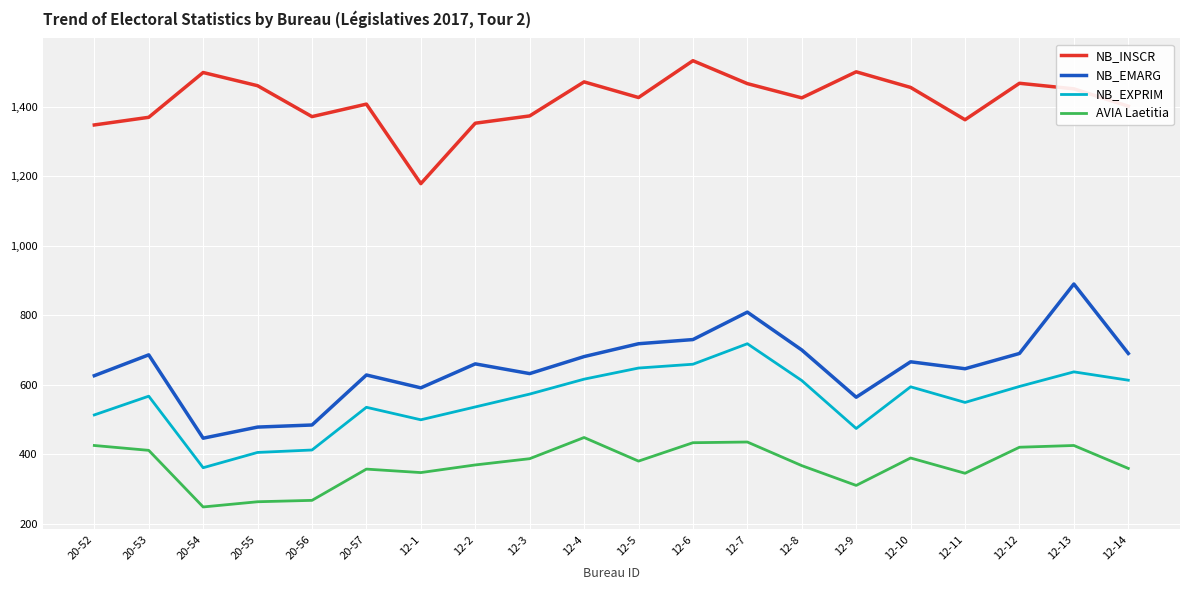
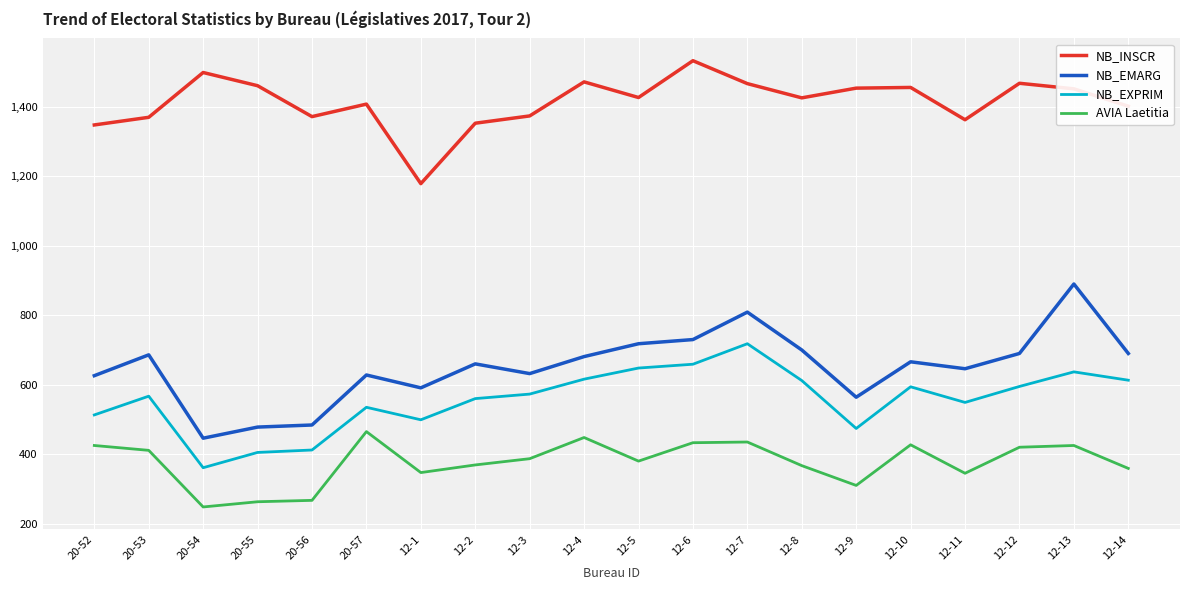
  {
    "NB_INSCR": {
      "20-52": "1,350",
      "20-53": "1,370",
      "20-54": "1,500",
      "20-55": "1,460",
      "20-56": "1,370",
      "20-57": "1,410",
      "12-1": "1,180",
      "12-2": "1,350",
      "12-3": "1,370",
      "12-4": "1,470",
      "12-5": "1,430",
      "12-6": "1,530",
      "12-7": "1,470",
      "12-8": "1,430",
-     "12-9": "1,500",
+     "12-9": "1,450",
      "12-10": "1,460",
      "12-11": "1,360",
      "12-12": "1,470"
    },
    "NB_EMARG": {
      "20-52": "630",
      "20-53": "690",
      "20-54": "450",
      "20-55": "480",
      "20-56": "480",
      "20-57": "630",
      "12-1": "590",
      "12-2": "660",
      "12-3": "630",
      "12-4": "680",
      "12-5": "720",
      "12-6": "730",
      "12-7": "810",
      "12-8": "700",
      "12-9": "560",
      "12-10": "670",
      "12-11": "650",
      "12-12": "690",
      "12-13": "890",
      "12-14": "690"
    },
    "NB_EXPRIM": {
      "20-52": "510",
      "20-53": "570",
      "20-54": "360",
      "20-55": "410",
      "20-56": "410",
      "20-57": "540",
      "12-1": "500",
-     "12-2": "540",
+     "12-2": "560",
      "12-3": "570",
      "12-4": "620",
      "12-5": "650",
      "12-6": "660",
      "12-7": "720",
      "12-8": "610",
      "12-9": "470",
      "12-10": "590",
      "12-11": "550",
      "12-12": "600",
      "12-13": "640",
      "12-14": "610"
    },
    "AVIA Laetitia": {
      "20-52": "430",
      "20-53": "410",
      "20-54": "250",
      "20-55": "260",
      "20-56": "270",
-     "20-57": "360",
+     "20-57": "470",
      "12-1": "350",
      "12-2": "370",
      "12-3": "390",
      "12-4": "450",
      "12-5": "380",
      "12-6": "430",
      "12-7": "440",
      "12-8": "370",
      "12-9": "310",
-     "12-10": "390",
+     "12-10": "430",
      "12-11": "350",
      "12-12": "420",
      "12-13": "430",
      "12-14": "360"
    }
  }
